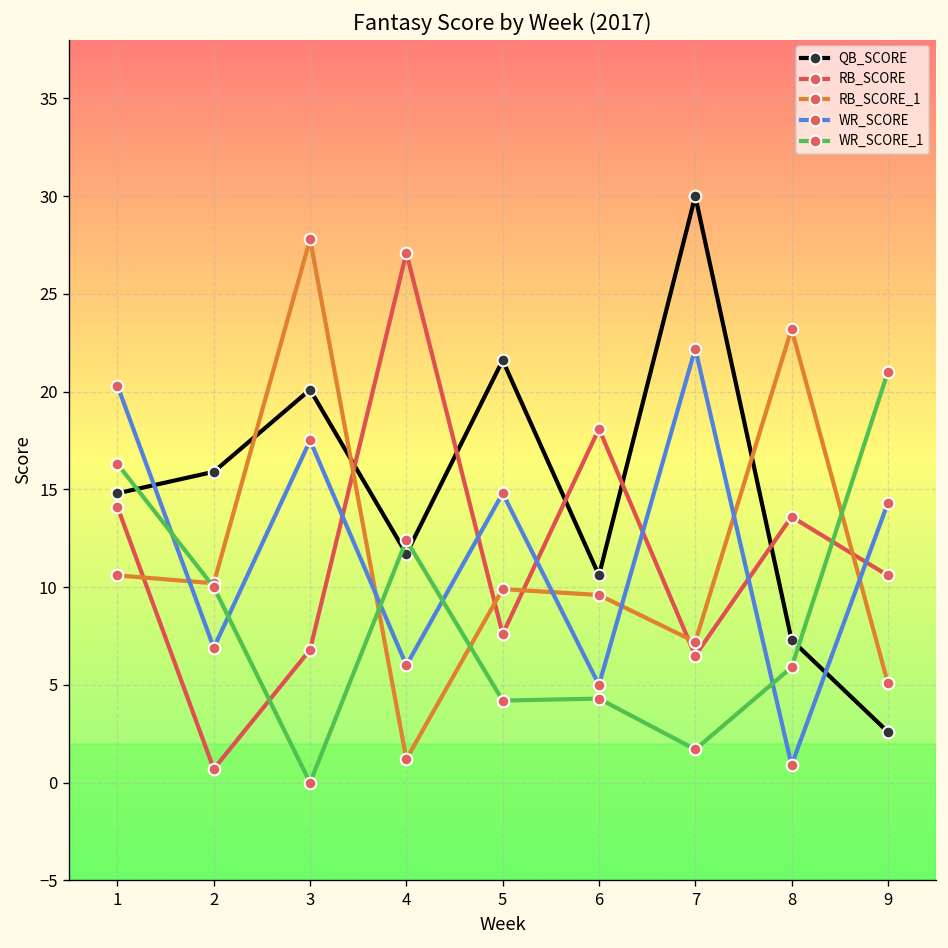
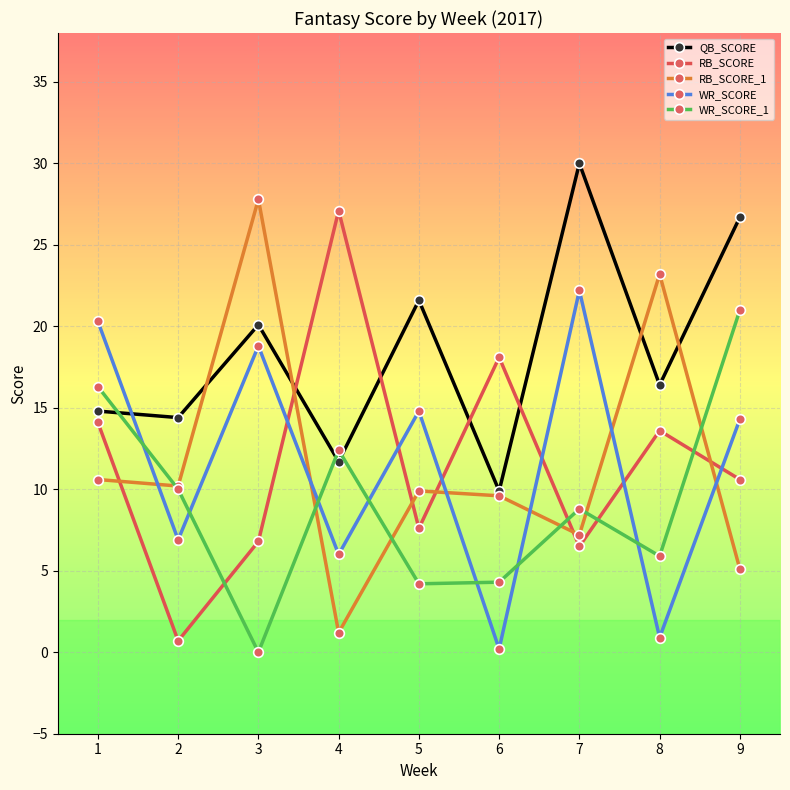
  {
    "QB_SCORE": {
      "1": 14.8,
-     "2": 15.9,
+     "2": 14.4,
      "3": 20.1,
      "4": 11.7,
      "5": 21.6,
-     "6": 10.6,
+     "6": 9.9,
      "7": 30.0,
-     "8": 7.3,
-     "9": 2.6
+     "8": 16.4,
+     "9": 26.7
    },
    "WR_SCORE": {
      "1": 20.3,
      "2": 6.9,
-     "3": 17.5,
+     "3": 18.8,
      "4": 6.0,
      "5": 14.8,
-     "6": 5.0,
+     "6": 0.2,
      "7": 22.2,
      "8": 0.9,
      "9": 14.3
    },
    "WR_SCORE_1": {
      "1": 16.3,
      "2": 10.0,
      "3": 0.0,
      "4": 12.4,
      "5": 4.2,
      "6": 4.3,
-     "7": 1.7,
+     "7": 8.8,
      "8": 5.9,
      "9": 21.0
    }
  }
